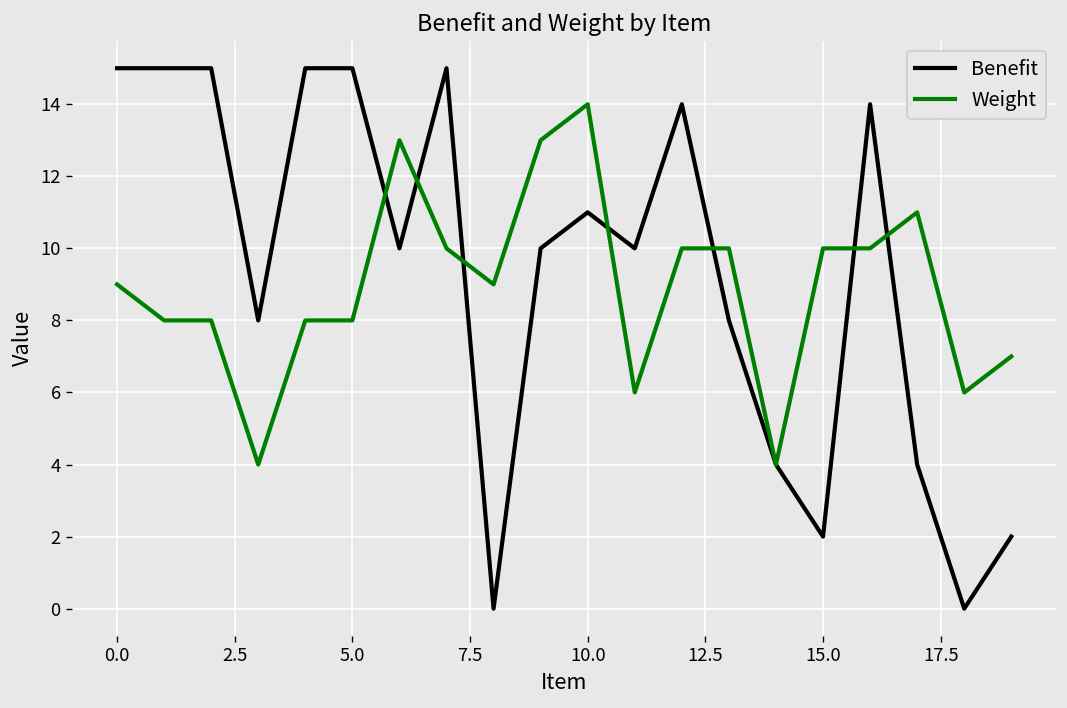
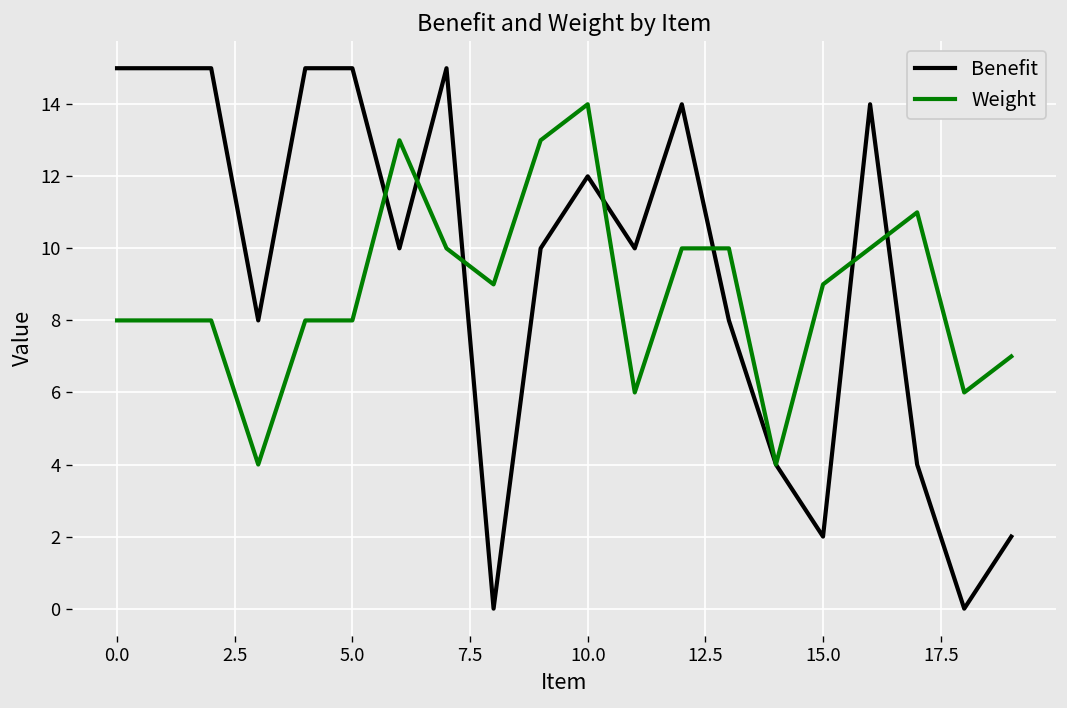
  {
    "Benefit": {
      "0.0": 15,
      "5.0": 15,
-     "10.0": 11,
+     "10.0": 12,
      "15.0": 2
    },
    "Weight": {
-     "0.0": 9,
+     "0.0": 8,
      "5.0": 8,
      "10.0": 14,
-     "15.0": 10
+     "15.0": 9
    }
  }
